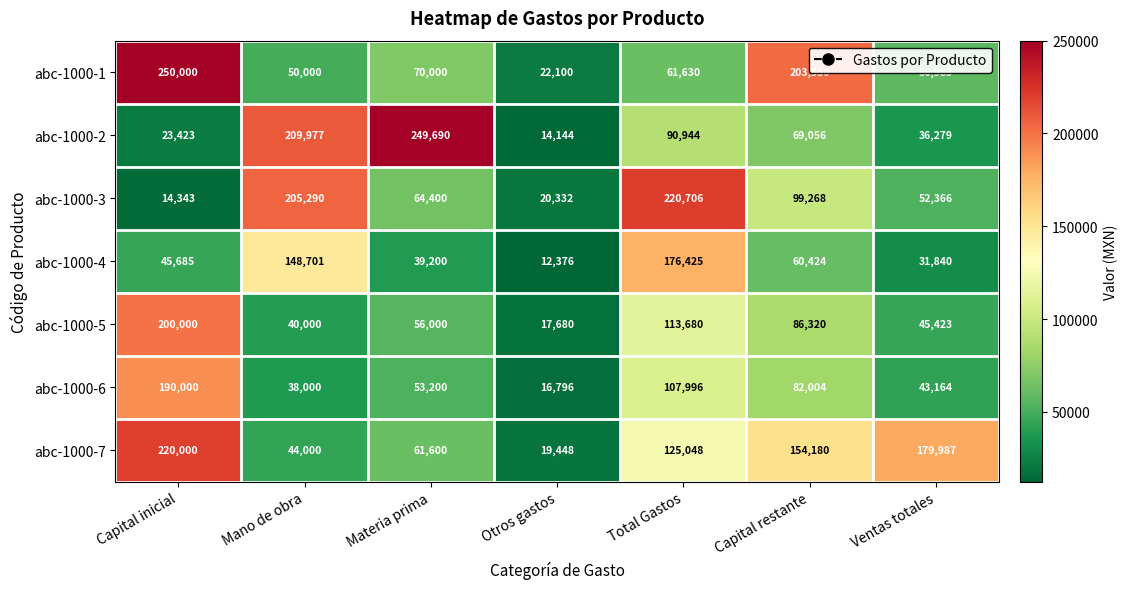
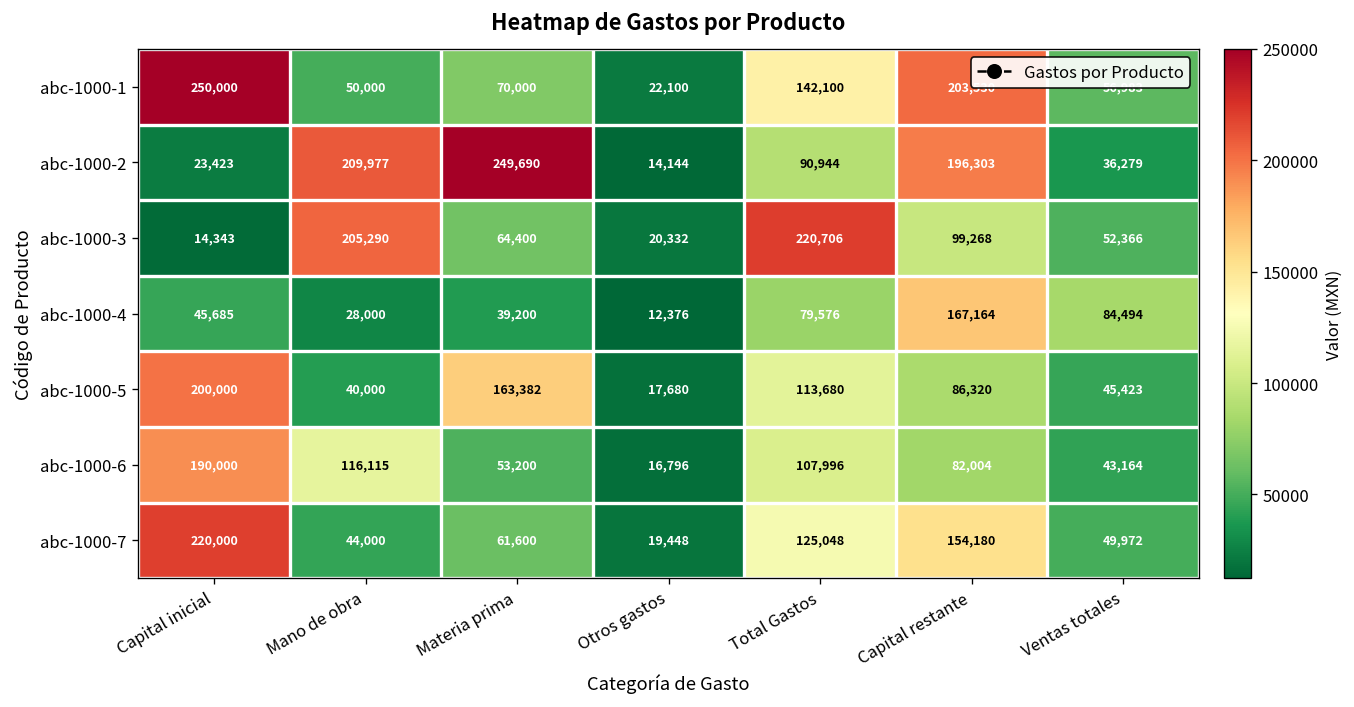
  {
    "abc-1000-1": {
      "Capital inicial": "250,000",
      "Mano de obra": "50,000",
      "Materia prima": "70,000",
      "Otros gastos": "22,100",
-     "Total Gastos": "61,630"
+     "Total Gastos": "142,100"
    },
    "abc-1000-2": {
      "Capital inicial": "23,423",
      "Mano de obra": "209,977",
      "Materia prima": "249,690",
      "Otros gastos": "14,144",
      "Total Gastos": "90,944",
-     "Capital restante": "69,056",
+     "Capital restante": "196,303",
      "Ventas totales": "36,279"
    },
    "abc-1000-3": {
      "Capital inicial": "14,343",
      "Mano de obra": "205,290",
      "Materia prima": "64,400",
      "Otros gastos": "20,332",
      "Total Gastos": "220,706",
      "Capital restante": "99,268",
      "Ventas totales": "52,366"
    },
    "abc-1000-4": {
      "Capital inicial": "45,685",
-     "Mano de obra": "148,701",
+     "Mano de obra": "28,000",
      "Materia prima": "39,200",
      "Otros gastos": "12,376",
-     "Total Gastos": "176,425",
-     "Capital restante": "60,424",
-     "Ventas totales": "31,840"
+     "Total Gastos": "79,576",
+     "Capital restante": "167,164",
+     "Ventas totales": "84,494"
    },
    "abc-1000-5": {
      "Capital inicial": "200,000",
      "Mano de obra": "40,000",
-     "Materia prima": "56,000",
+     "Materia prima": "163,382",
      "Otros gastos": "17,680",
      "Total Gastos": "113,680",
      "Capital restante": "86,320",
      "Ventas totales": "45,423"
    },
    "abc-1000-6": {
      "Capital inicial": "190,000",
-     "Mano de obra": "38,000",
+     "Mano de obra": "116,115",
      "Materia prima": "53,200",
      "Otros gastos": "16,796",
      "Total Gastos": "107,996",
      "Capital restante": "82,004",
      "Ventas totales": "43,164"
    },
    "abc-1000-7": {
      "Capital inicial": "220,000",
      "Mano de obra": "44,000",
      "Materia prima": "61,600",
      "Otros gastos": "19,448",
      "Total Gastos": "125,048",
      "Capital restante": "154,180",
-     "Ventas totales": "179,987"
+     "Ventas totales": "49,972"
    }
  }
